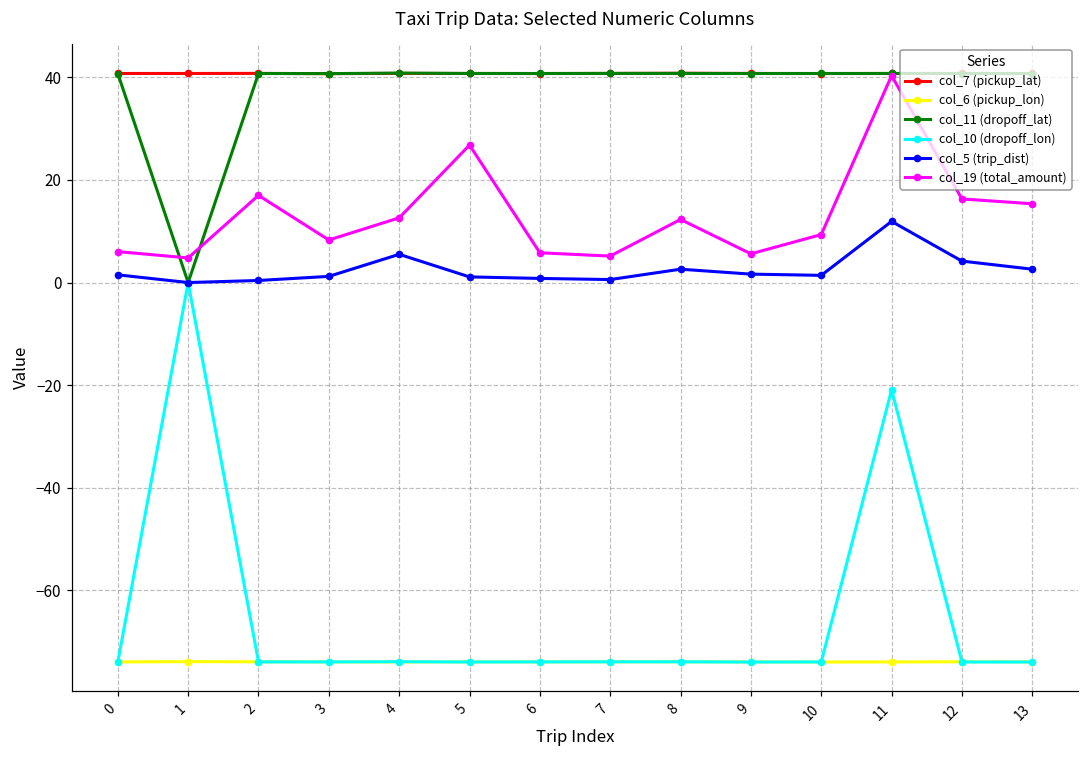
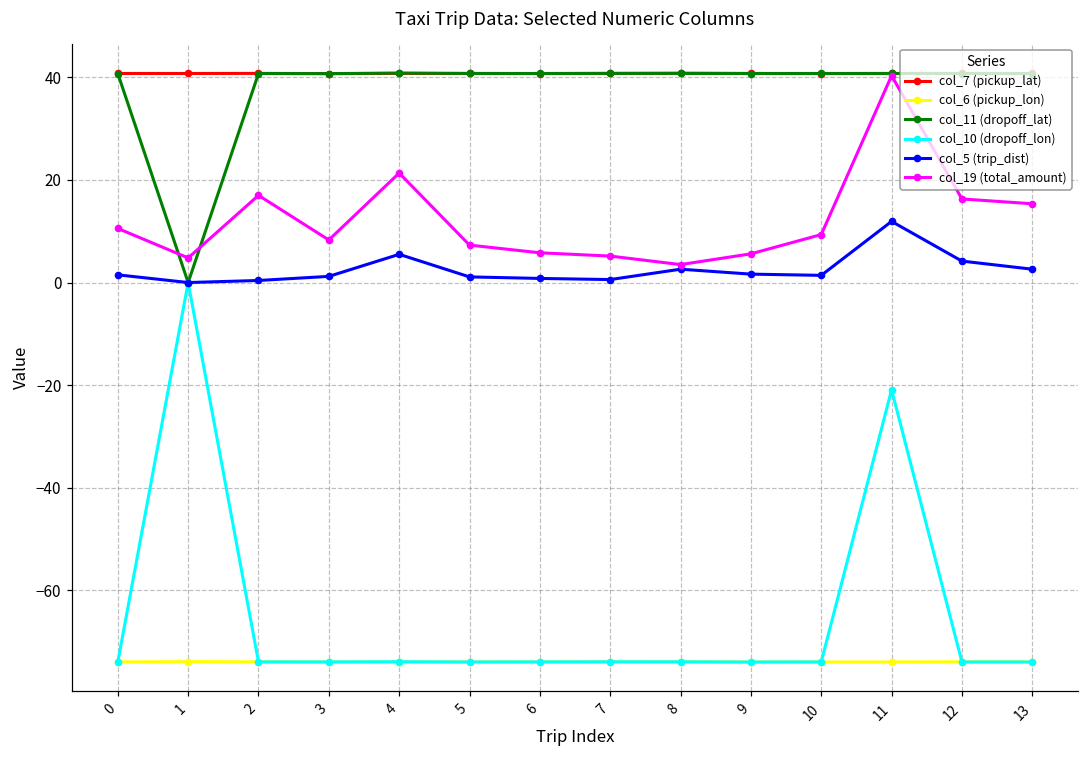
  {
    "col_7 (pickup_lat)": {
      "1": 41
    },
    "col_6 (pickup_lon)": {
      "1": -74,
      "11": -74
    },
    "col_10 (dropoff_lon)": {
      "11": -21
    },
    "col_5 (trip_dist)": {
      "0": 2,
      "2": 0,
      "3": 1,
      "4": 6,
      "5": 1,
      "6": 1,
      "7": 1,
      "8": 3,
      "9": 2,
      "10": 1,
      "11": 12,
      "12": 4,
      "13": 3
    },
    "col_19 (total_amount)": {
-     "0": 6,
+     "0": 11,
      "1": 5,
      "2": 17,
      "3": 8,
-     "4": 13,
-     "5": 27,
+     "4": 21,
+     "5": 7,
      "6": 6,
      "7": 5,
-     "8": 12,
+     "8": 4,
      "9": 6,
      "10": 9,
      "12": 16,
      "13": 15
    }
  }
